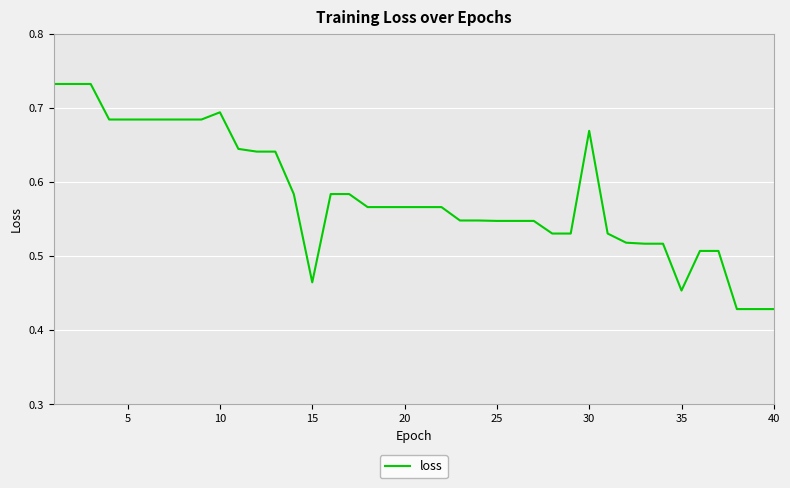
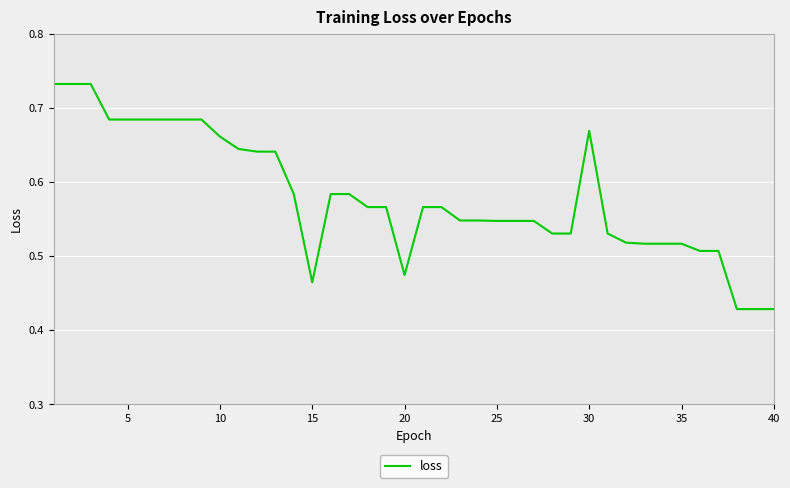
  {
    "5": 0.68,
-   "10": 0.69,
+   "10": 0.66,
    "15": 0.46,
-   "20": 0.57,
+   "20": 0.47,
    "25": 0.55,
    "30": 0.67,
-   "35": 0.45,
+   "35": 0.52,
    "40": 0.43
  }
